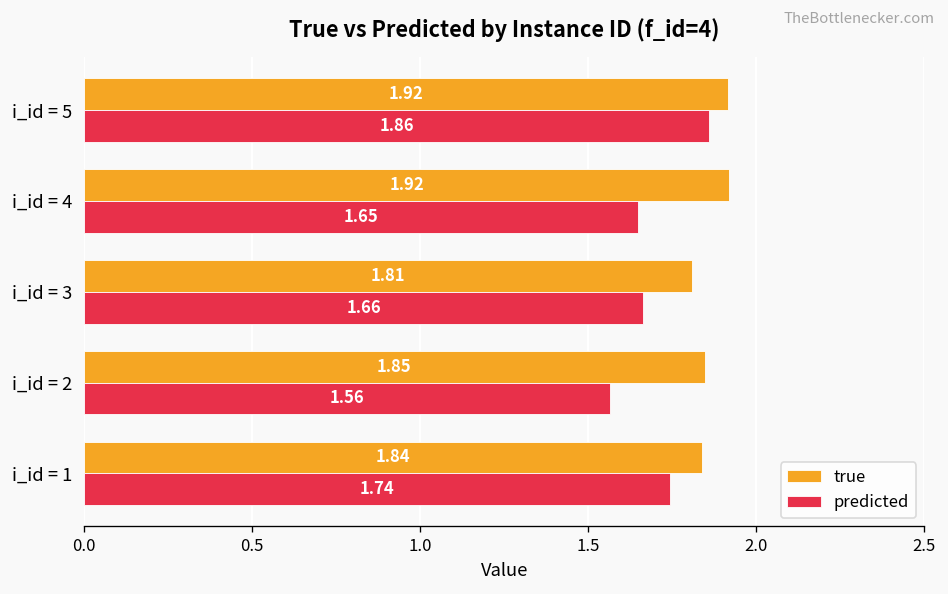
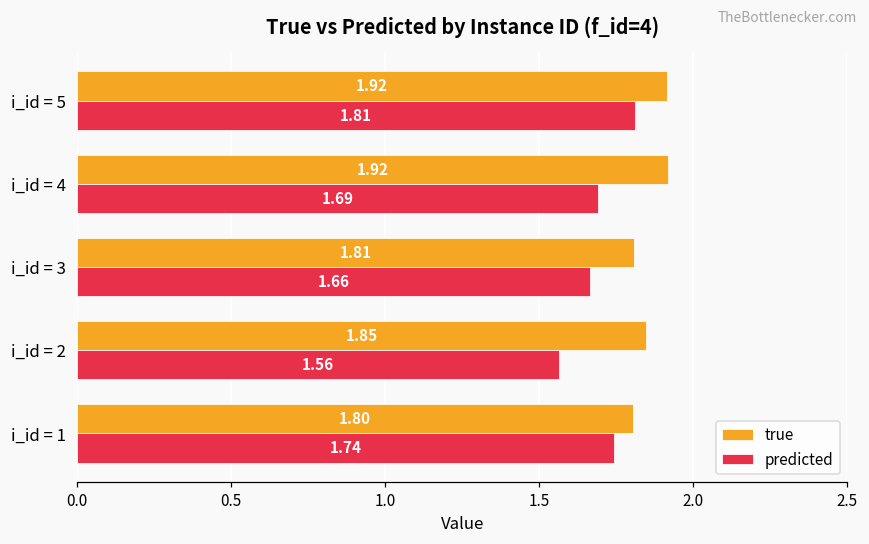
  {
    "true": {
      "i_id = 5": 1.92,
      "i_id = 4": 1.92,
      "i_id = 3": 1.81,
      "i_id = 2": 1.85,
-     "i_id = 1": 1.84
+     "i_id = 1": 1.80
    },
    "predicted": {
-     "i_id = 5": 1.86,
-     "i_id = 4": 1.65,
+     "i_id = 5": 1.81,
+     "i_id = 4": 1.69,
      "i_id = 3": 1.66,
      "i_id = 2": 1.56,
      "i_id = 1": 1.74
    }
  }
